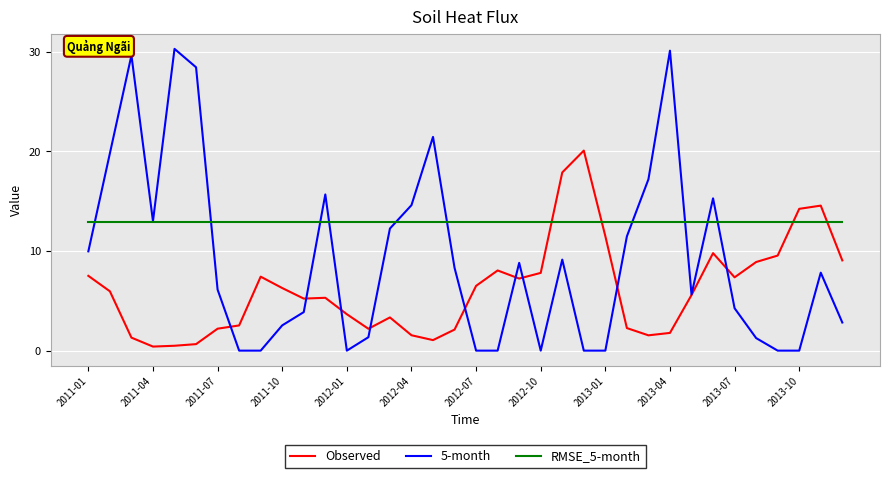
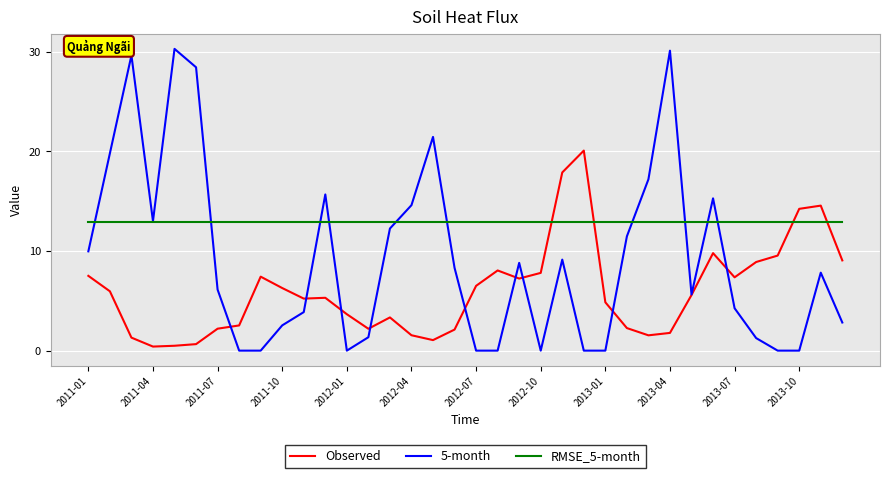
  {
    "Observed": {
      "2011-01": 8,
      "2011-04": 0,
      "2011-07": 2,
      "2011-10": 6,
      "2012-01": 4,
      "2012-04": 2,
      "2012-07": 7,
      "2012-10": 8,
-     "2013-01": 11,
+     "2013-01": 5,
      "2013-04": 2,
      "2013-07": 7,
      "2013-10": 14
    },
    "5-month": {
      "2011-01": 10,
      "2011-07": 6,
      "2011-10": 3,
      "2012-01": 0,
      "2012-04": 15,
      "2012-07": 0,
      "2012-10": 0,
      "2013-01": 0,
      "2013-04": 30,
      "2013-07": 4,
      "2013-10": 0
    },
    "RMSE_5-month": {
      "2011-01": 13,
      "2011-07": 13,
      "2011-10": 13,
      "2012-01": 13,
      "2012-04": 13,
      "2012-07": 13,
      "2012-10": 13,
      "2013-01": 13,
      "2013-04": 13,
      "2013-07": 13,
      "2013-10": 13
    }
  }
